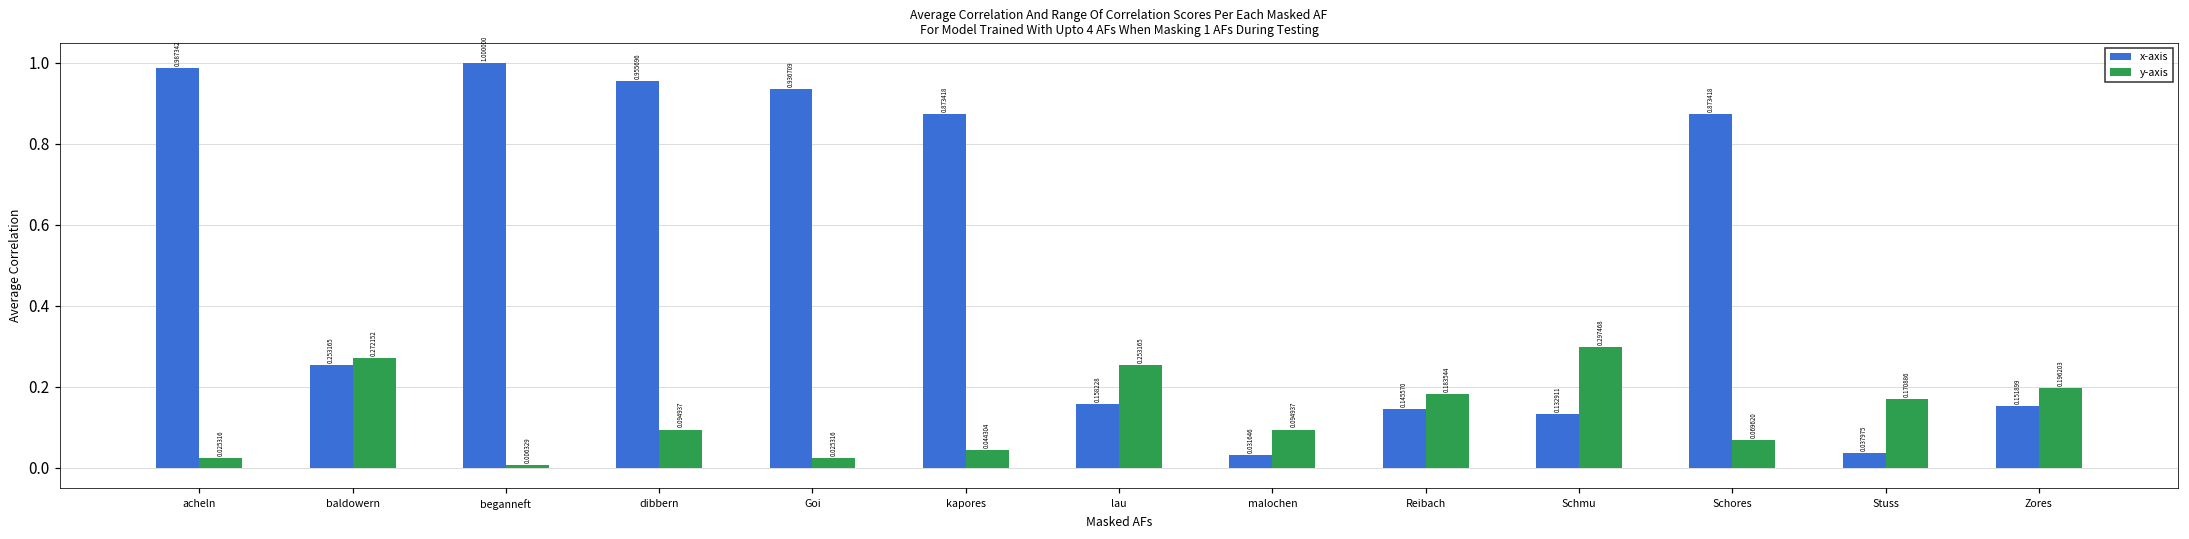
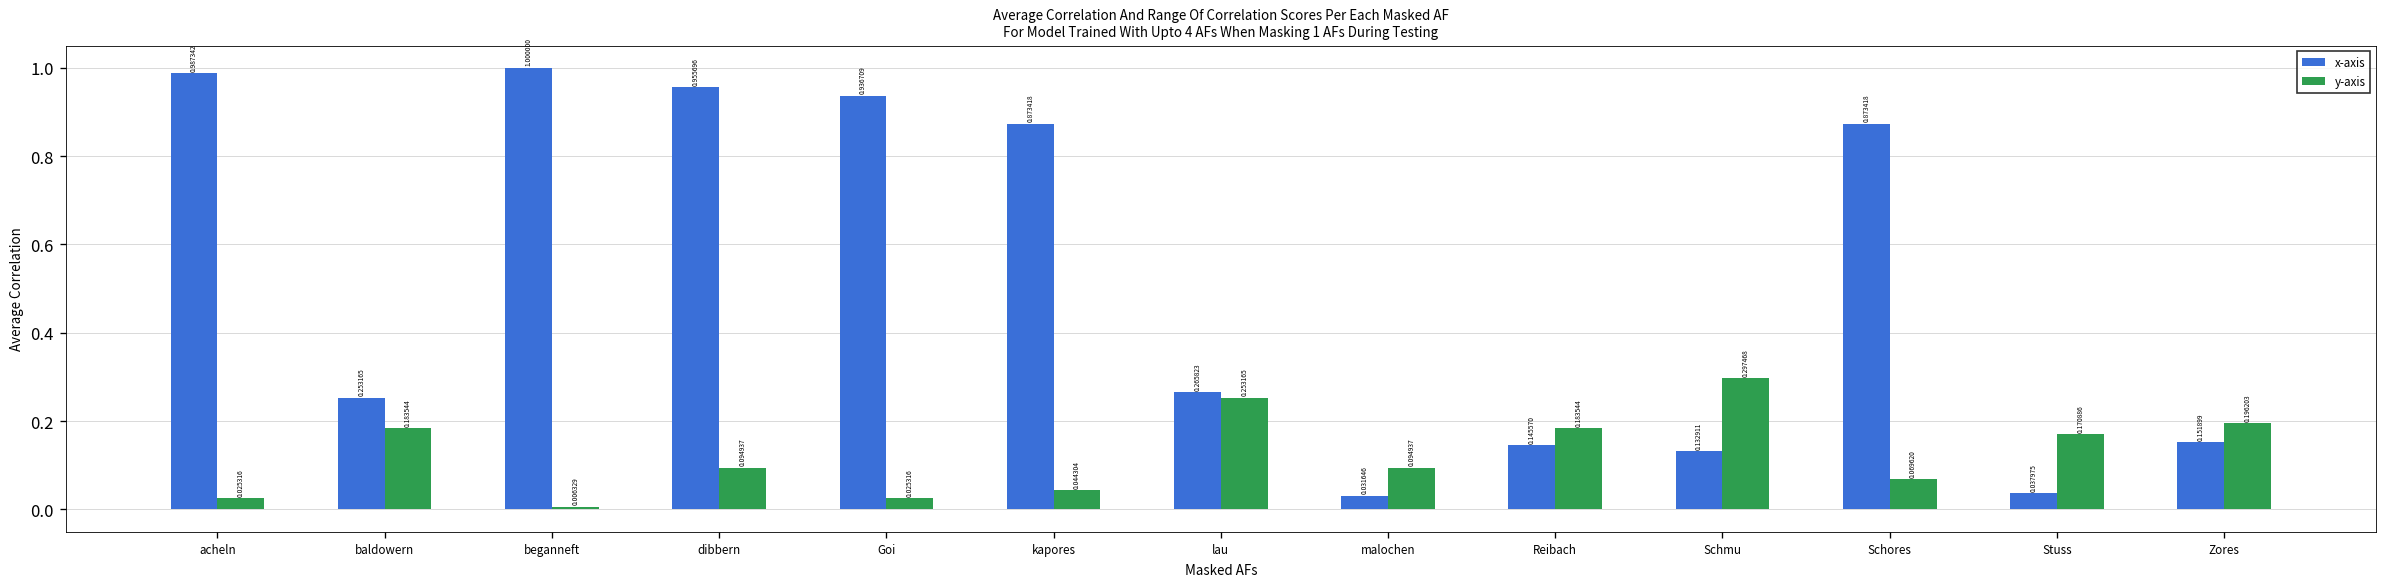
  {
    "x-axis": {
      "acheln": 0.987342,
      "baldowern": 0.253165,
      "beganneft": 1.000000,
      "dibbern": 0.955696,
      "Goi": 0.936709,
      "kapores": 0.873418,
-     "lau": 0.158228,
+     "lau": 0.265823,
      "malochen": 0.031646,
      "Reibach": 0.145570,
      "Schmu": 0.132911,
      "Schores": 0.873418,
      "Stuss": 0.037975,
      "Zores": 0.151899
    },
    "y-axis": {
      "acheln": 0.025316,
-     "baldowern": 0.272152,
+     "baldowern": 0.183544,
      "beganneft": 0.006329,
      "dibbern": 0.094937,
      "Goi": 0.025316,
      "kapores": 0.044304,
      "lau": 0.253165,
      "malochen": 0.094937,
      "Reibach": 0.183544,
      "Schmu": 0.297468,
      "Schores": 0.069620,
      "Stuss": 0.170886,
      "Zores": 0.196203
    }
  }
